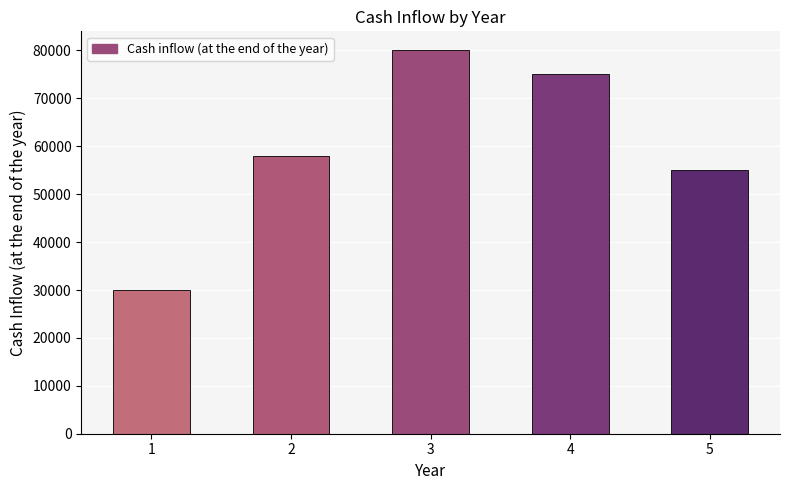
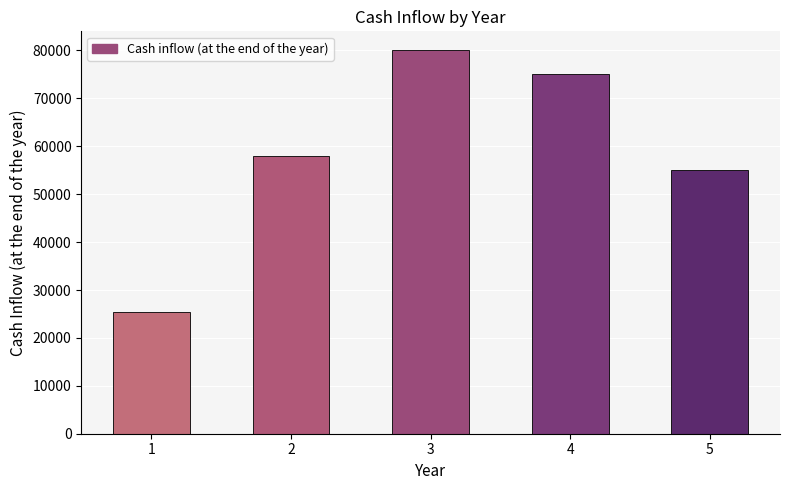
  {
-   "1": 30000,
+   "1": 25000,
    "2": 58000,
    "3": 80000,
    "4": 75000,
    "5": 55000
  }
